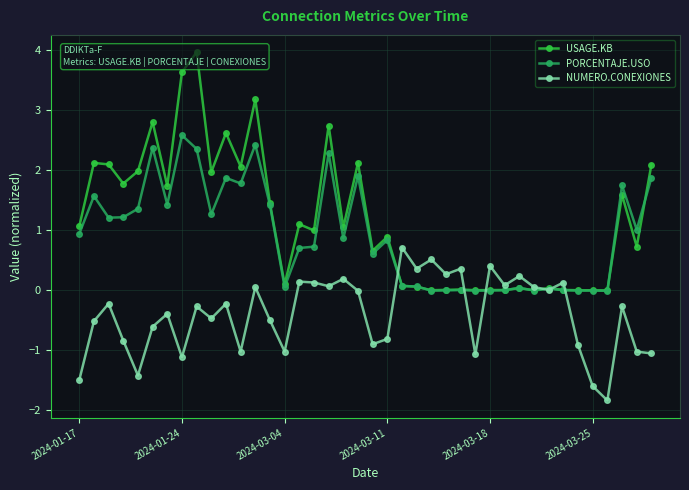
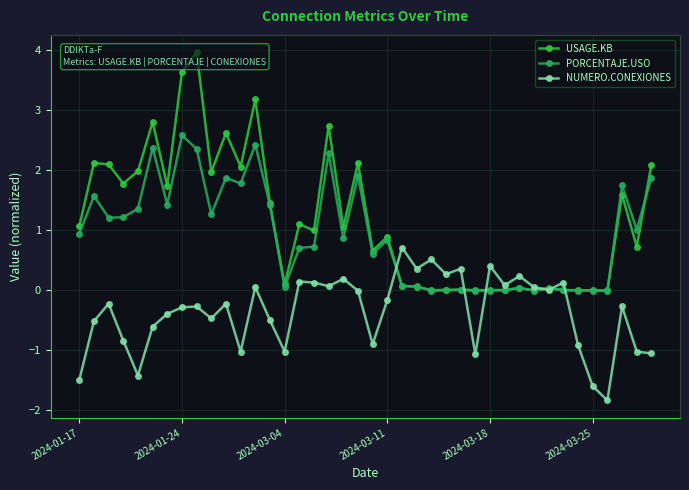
  {
    "NUMERO.CONEXIONES": {
      "2024-01-17": -1.5,
-     "2024-01-24": -1.1,
+     "2024-01-24": -0.3,
      "2024-03-04": -1.0,
-     "2024-03-11": -0.8,
+     "2024-03-11": -0.2,
      "2024-03-18": 0.4,
      "2024-03-25": -1.6
    }
  }
